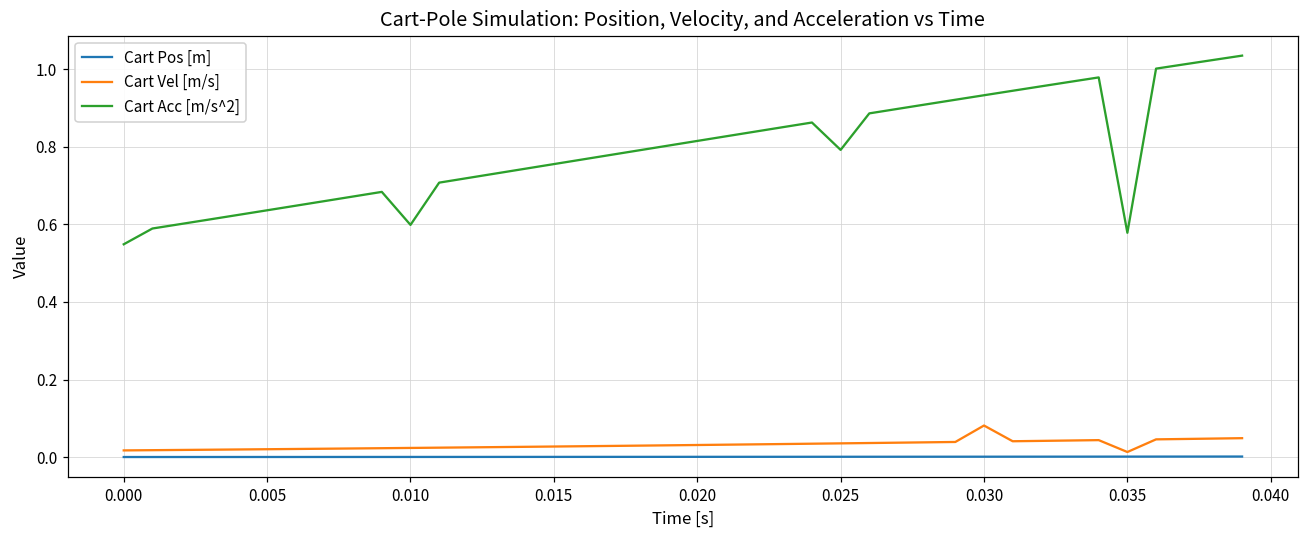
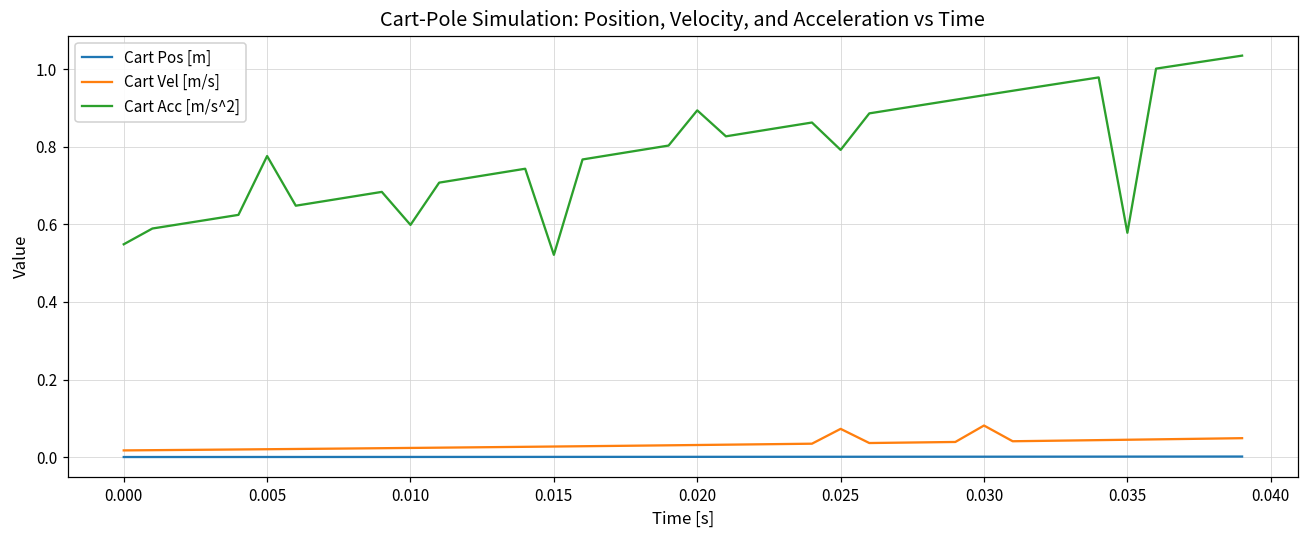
  {
    "Cart Pos [m]": {
      "0.000": 0.00,
      "0.005": 0.00,
      "0.010": 0.00,
      "0.015": 0.00,
      "0.020": 0.00,
      "0.025": 0.00,
      "0.030": 0.00,
      "0.035": 0.00
    },
    "Cart Vel [m/s]": {
      "0.000": 0.02,
      "0.005": 0.02,
      "0.010": 0.02,
      "0.015": 0.03,
      "0.020": 0.03,
-     "0.025": 0.04,
+     "0.025": 0.07,
      "0.030": 0.08,
-     "0.035": 0.01
+     "0.035": 0.04
    },
    "Cart Acc [m/s^2]": {
      "0.000": 0.55,
-     "0.005": 0.64,
+     "0.005": 0.78,
      "0.010": 0.60,
-     "0.015": 0.76,
-     "0.020": 0.81,
+     "0.015": 0.52,
+     "0.020": 0.89,
      "0.025": 0.79,
      "0.030": 0.93,
      "0.035": 0.58
    }
  }
